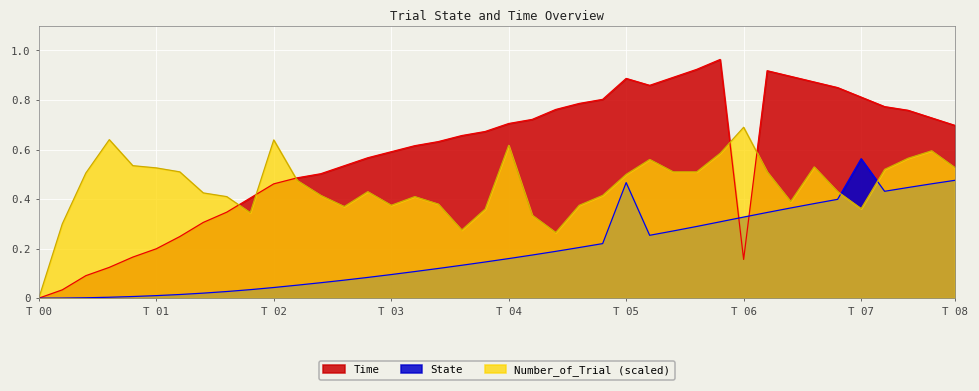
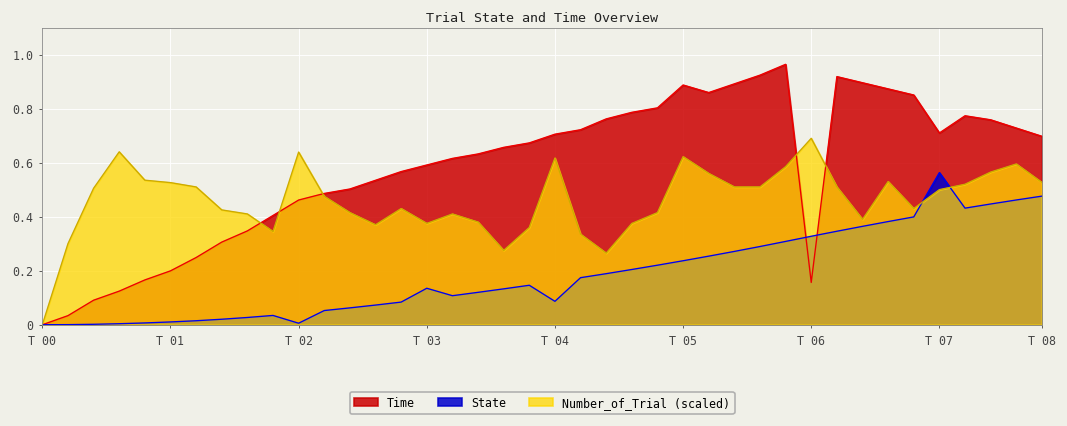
  {
    "Time": {
      "T 01": 0.20,
      "T 02": 0.46,
      "T 03": 0.59,
      "T 04": 0.71,
      "T 05": 0.89,
      "T 06": 0.16,
-     "T 07": 0.81,
+     "T 07": 0.71,
      "T 08": 0.70
    },
    "State": {
      "T 01": 0.01,
-     "T 02": 0.04,
-     "T 03": 0.10,
-     "T 04": 0.16,
-     "T 05": 0.47,
+     "T 02": 0.01,
+     "T 03": 0.13,
+     "T 04": 0.09,
+     "T 05": 0.24,
      "T 06": 0.33,
      "T 07": 0.56,
      "T 08": 0.48
    },
    "Number_of_Trial (scaled)": {
      "T 01": 0.53,
      "T 02": 0.64,
      "T 03": 0.38,
      "T 04": 0.62,
-     "T 05": 0.50,
+     "T 05": 0.62,
      "T 06": 0.69,
-     "T 07": 0.36,
+     "T 07": 0.50,
      "T 08": 0.53
    }
  }
